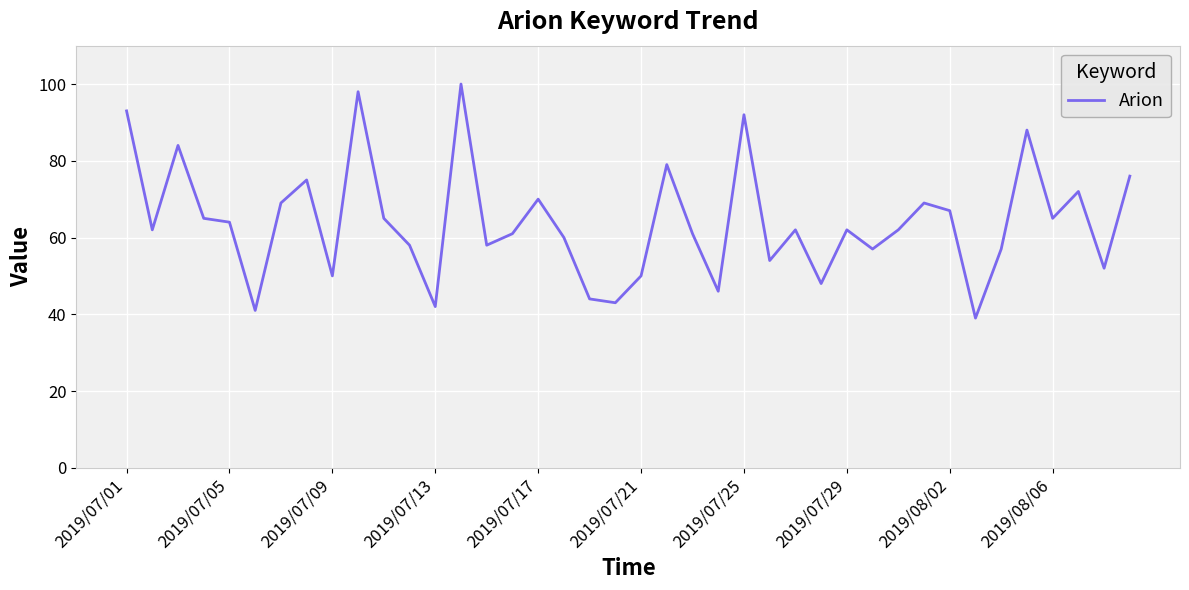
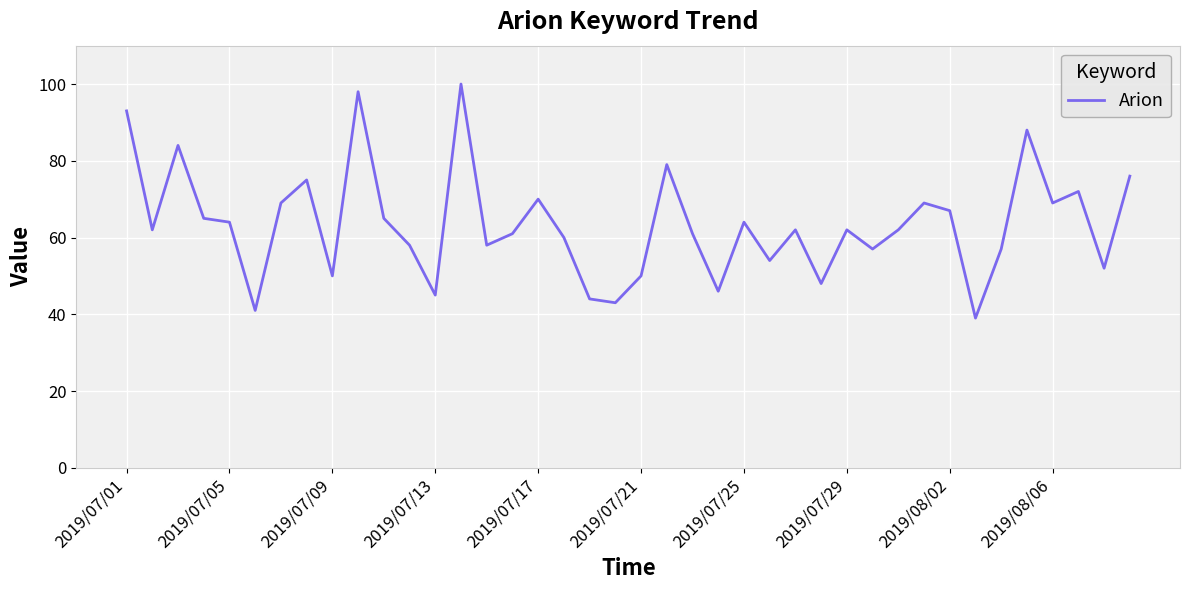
  {
    "2019/07/01": 93,
    "2019/07/05": 64,
    "2019/07/09": 50,
-   "2019/07/13": 42,
+   "2019/07/13": 45,
    "2019/07/17": 70,
    "2019/07/21": 50,
-   "2019/07/25": 92,
+   "2019/07/25": 64,
    "2019/07/29": 62,
    "2019/08/02": 67,
-   "2019/08/06": 65
+   "2019/08/06": 69
  }
